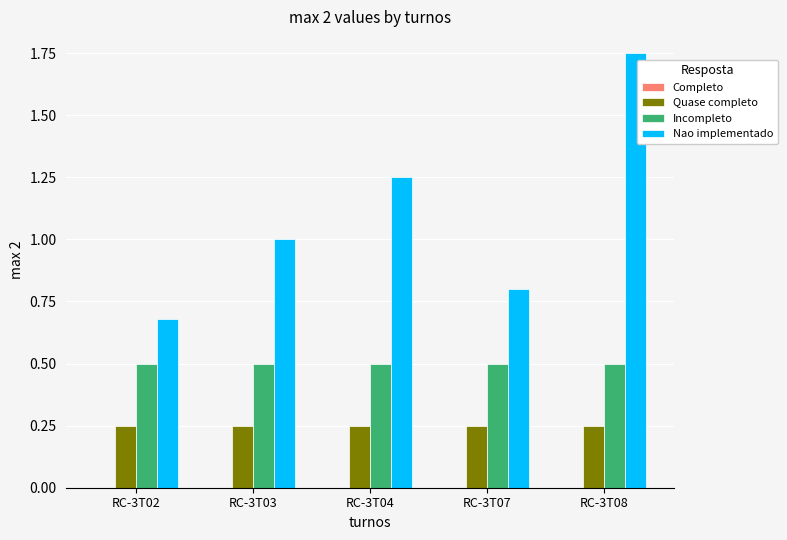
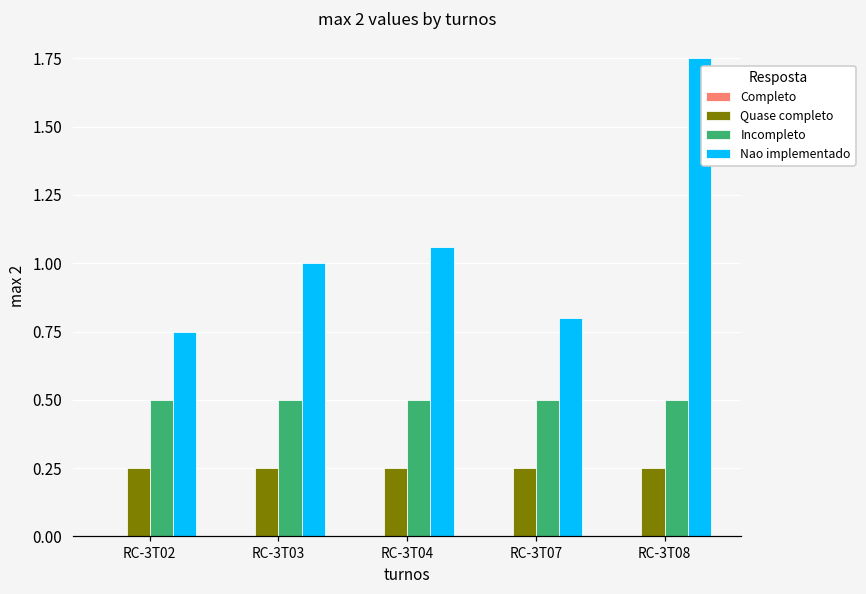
  {
    "Completo": {
      "RC-3T02": 0.00,
      "RC-3T03": 0.00,
      "RC-3T04": 0.00,
      "RC-3T07": 0.00,
      "RC-3T08": 0.00
    },
    "Quase completo": {
      "RC-3T02": 0.25,
      "RC-3T03": 0.25,
      "RC-3T04": 0.25,
      "RC-3T07": 0.25,
      "RC-3T08": 0.25
    },
    "Incompleto": {
      "RC-3T02": 0.50,
      "RC-3T03": 0.50,
      "RC-3T04": 0.50,
      "RC-3T07": 0.50,
      "RC-3T08": 0.50
    },
    "Nao implementado": {
-     "RC-3T02": 0.68,
+     "RC-3T02": 0.75,
      "RC-3T03": 1.00,
-     "RC-3T04": 1.25,
+     "RC-3T04": 1.06,
      "RC-3T07": 0.80,
      "RC-3T08": 1.75
    }
  }
